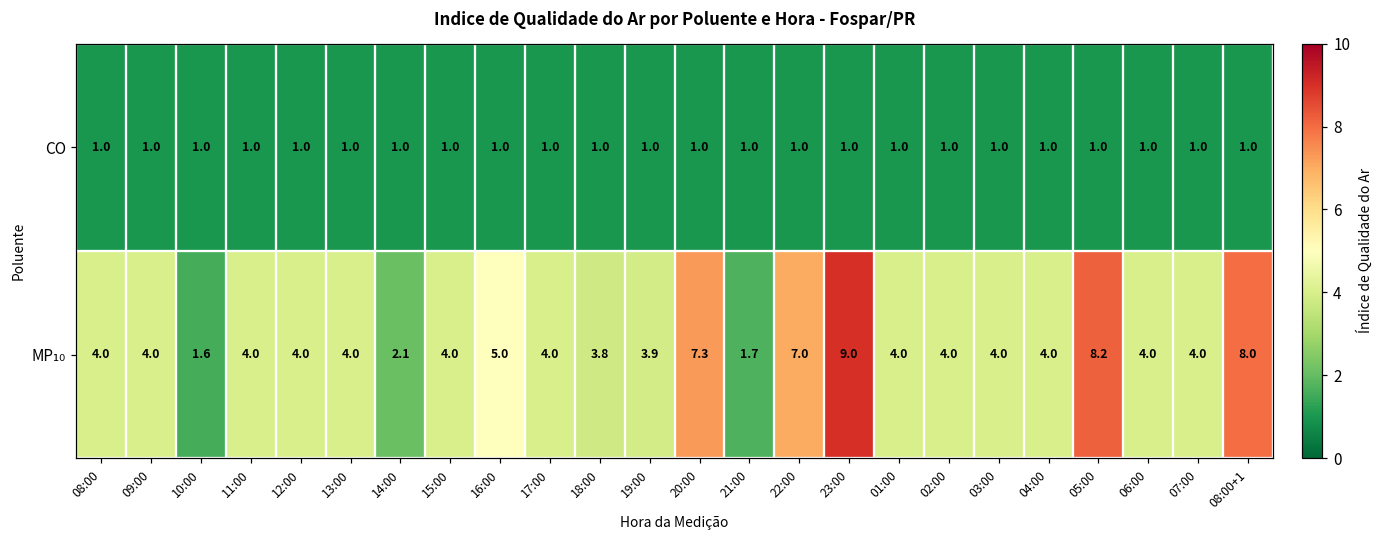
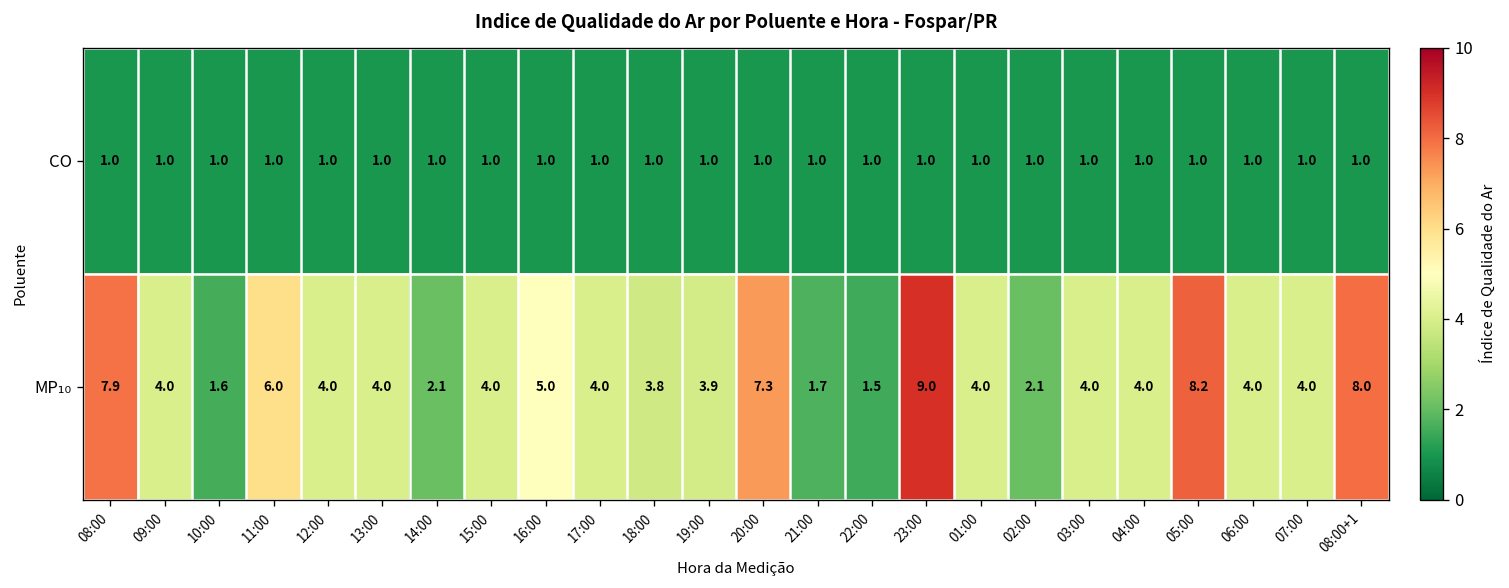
  {
    "CO": {
      "08:00": 1.0,
      "09:00": 1.0,
      "10:00": 1.0,
      "11:00": 1.0,
      "12:00": 1.0,
      "13:00": 1.0,
      "14:00": 1.0,
      "15:00": 1.0,
      "16:00": 1.0,
      "17:00": 1.0,
      "18:00": 1.0,
      "19:00": 1.0,
      "20:00": 1.0,
      "21:00": 1.0,
      "22:00": 1.0,
      "23:00": 1.0,
      "01:00": 1.0,
      "02:00": 1.0,
      "03:00": 1.0,
      "04:00": 1.0,
      "05:00": 1.0,
      "06:00": 1.0,
      "07:00": 1.0,
      "08:00+1": 1.0
    },
    "MP₁₀": {
-     "08:00": 4.0,
+     "08:00": 7.9,
      "09:00": 4.0,
      "10:00": 1.6,
-     "11:00": 4.0,
+     "11:00": 6.0,
      "12:00": 4.0,
      "13:00": 4.0,
      "14:00": 2.1,
      "15:00": 4.0,
      "16:00": 5.0,
      "17:00": 4.0,
      "18:00": 3.8,
      "19:00": 3.9,
      "20:00": 7.3,
      "21:00": 1.7,
-     "22:00": 7.0,
+     "22:00": 1.5,
      "23:00": 9.0,
      "01:00": 4.0,
-     "02:00": 4.0,
+     "02:00": 2.1,
      "03:00": 4.0,
      "04:00": 4.0,
      "05:00": 8.2,
      "06:00": 4.0,
      "07:00": 4.0,
      "08:00+1": 8.0
    }
  }
